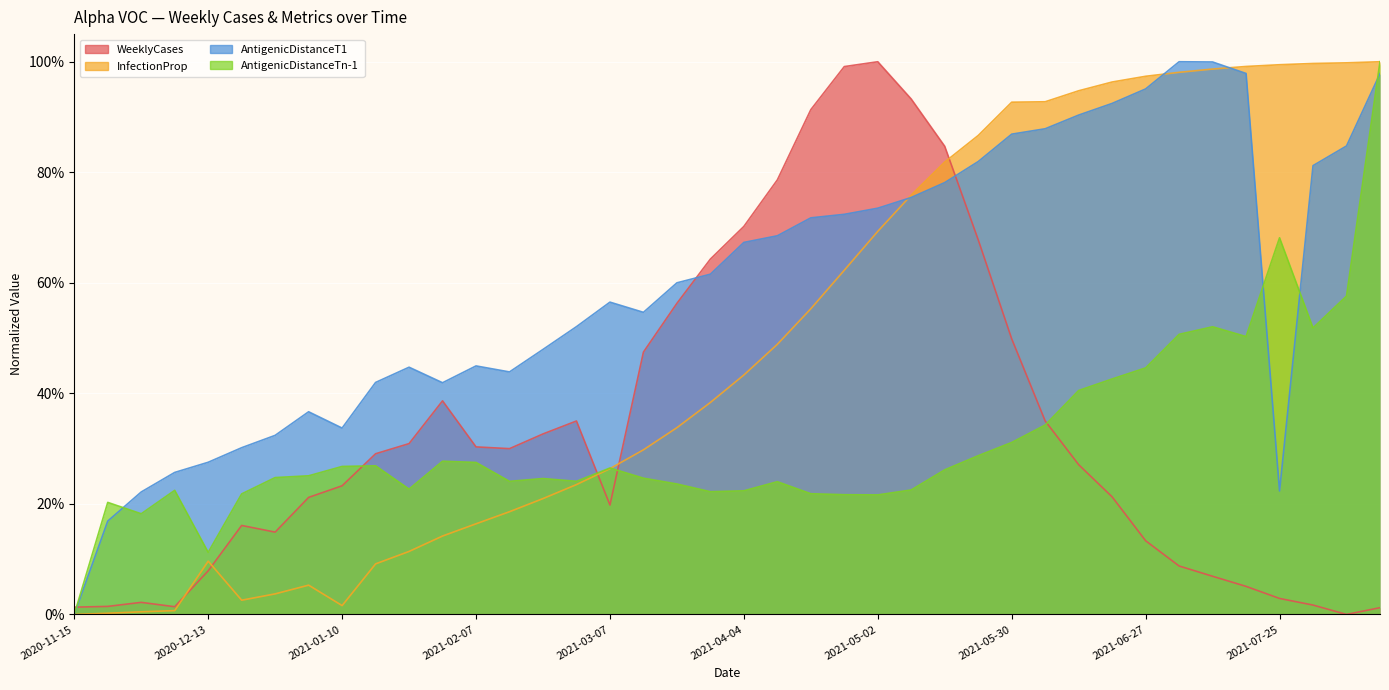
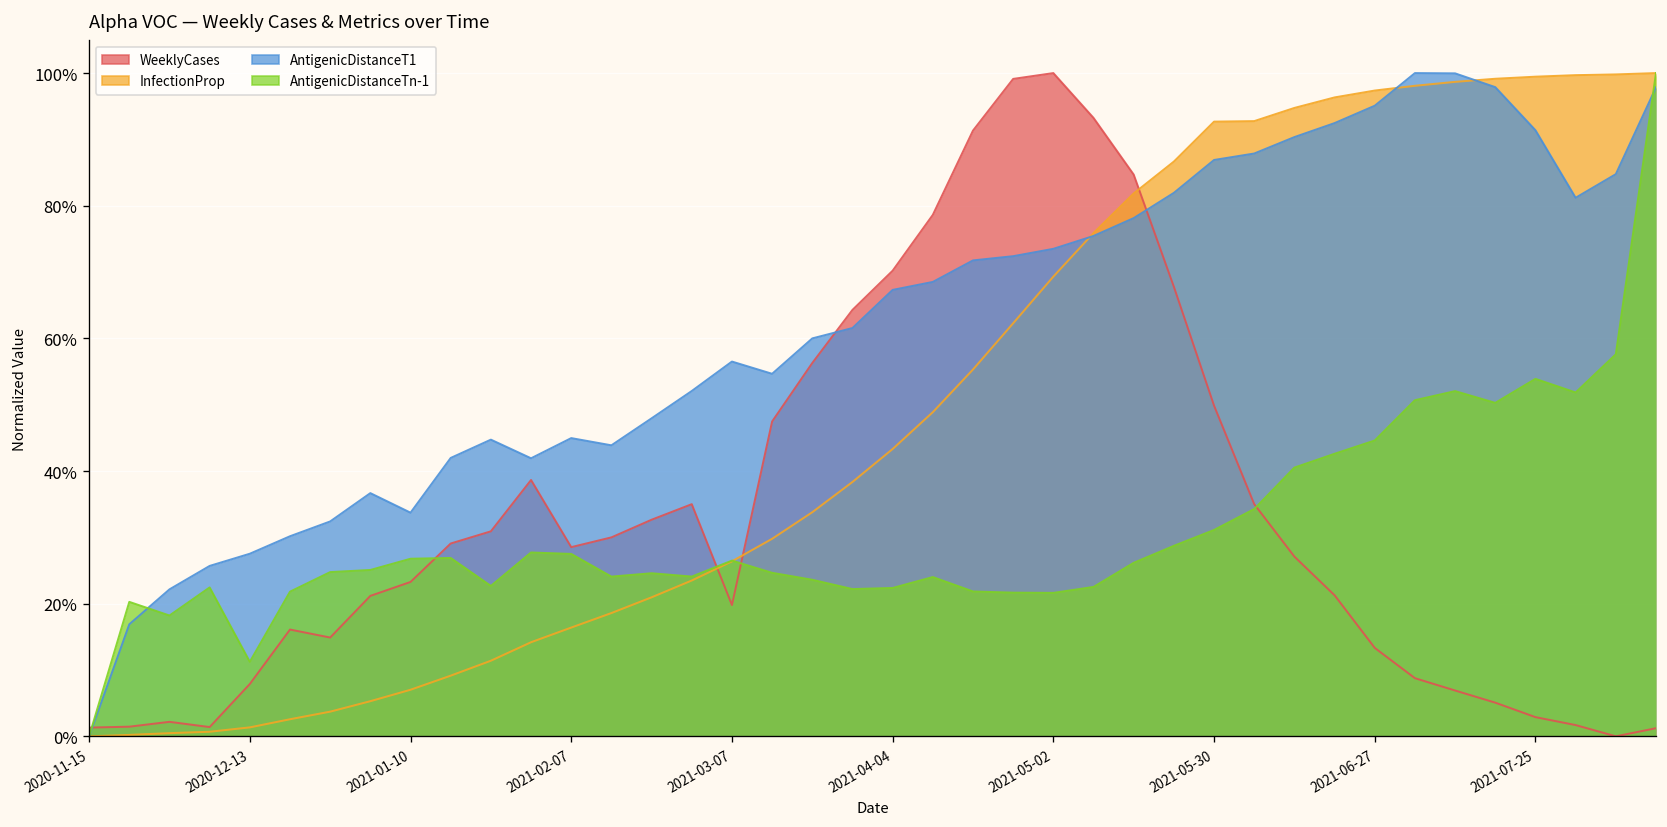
  {
    "WeeklyCases": {
      "2020-11-15": "1%",
      "2020-12-13": "8%",
      "2021-01-10": "23%",
-     "2021-02-07": "30%",
+     "2021-02-07": "29%",
      "2021-03-07": "20%",
      "2021-04-04": "70%",
      "2021-05-02": "100%",
      "2021-05-30": "50%",
      "2021-06-27": "13%",
      "2021-07-25": "3%"
    },
    "InfectionProp": {
-     "2020-12-13": "10%",
-     "2021-01-10": "2%",
+     "2020-12-13": "1%",
+     "2021-01-10": "7%",
      "2021-02-07": "16%",
      "2021-04-04": "43%",
      "2021-05-02": "69%",
      "2021-05-30": "93%",
      "2021-06-27": "97%",
      "2021-07-25": "99%"
    },
    "AntigenicDistanceT1": {
      "2020-12-13": "28%",
      "2021-01-10": "34%",
      "2021-02-07": "45%",
      "2021-03-07": "57%",
      "2021-04-04": "67%",
      "2021-05-02": "74%",
      "2021-05-30": "87%",
      "2021-06-27": "95%",
-     "2021-07-25": "22%"
+     "2021-07-25": "91%"
    },
    "AntigenicDistanceTn-1": {
      "2020-12-13": "11%",
      "2021-01-10": "27%",
      "2021-02-07": "27%",
      "2021-04-04": "22%",
      "2021-05-02": "22%",
      "2021-05-30": "31%",
      "2021-06-27": "45%",
-     "2021-07-25": "68%"
+     "2021-07-25": "54%"
    }
  }
